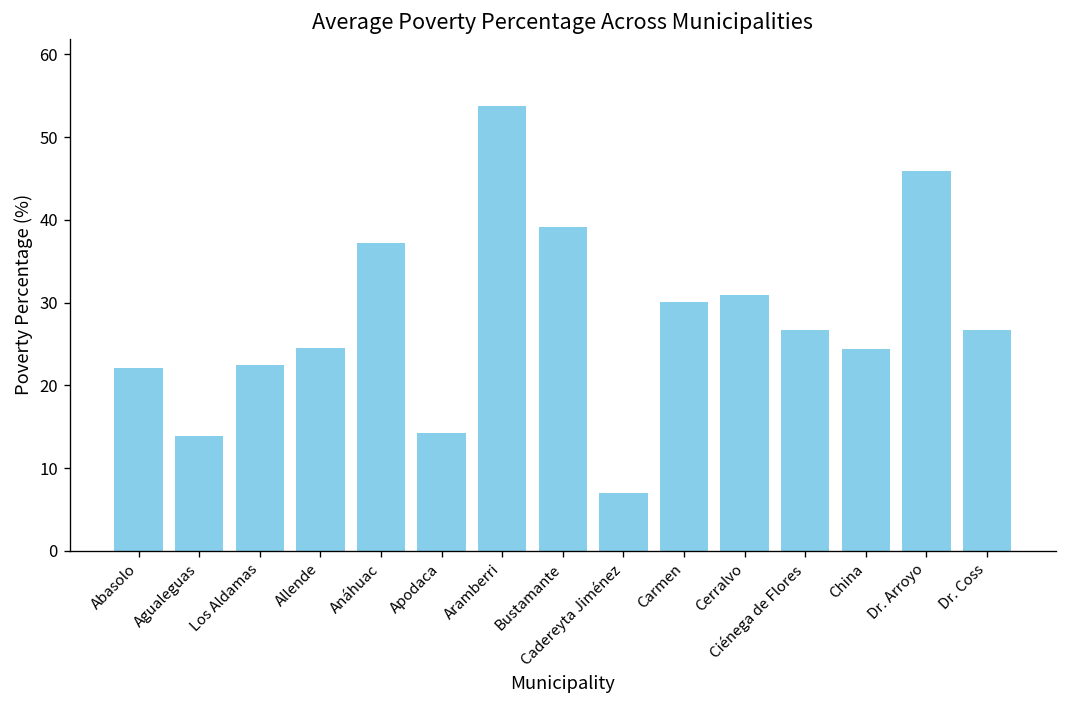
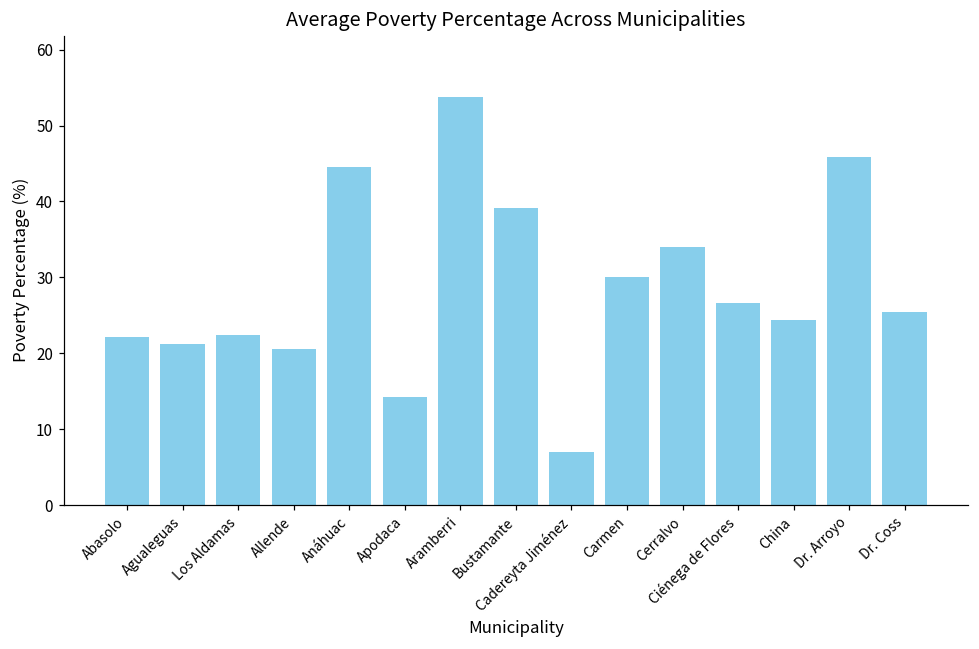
  {
    "Abasolo": 22,
-   "Agualeguas": 14,
+   "Agualeguas": 21,
    "Los Aldamas": 22,
-   "Allende": 25,
-   "Anáhuac": 37,
+   "Allende": 21,
+   "Anáhuac": 45,
    "Apodaca": 14,
    "Aramberri": 54,
    "Bustamante": 39,
    "Cadereyta Jiménez": 7,
    "Carmen": 30,
-   "Cerralvo": 31,
+   "Cerralvo": 34,
    "Ciénega de Flores": 27,
    "China": 24,
    "Dr. Arroyo": 46,
-   "Dr. Coss": 27
+   "Dr. Coss": 25
  }
